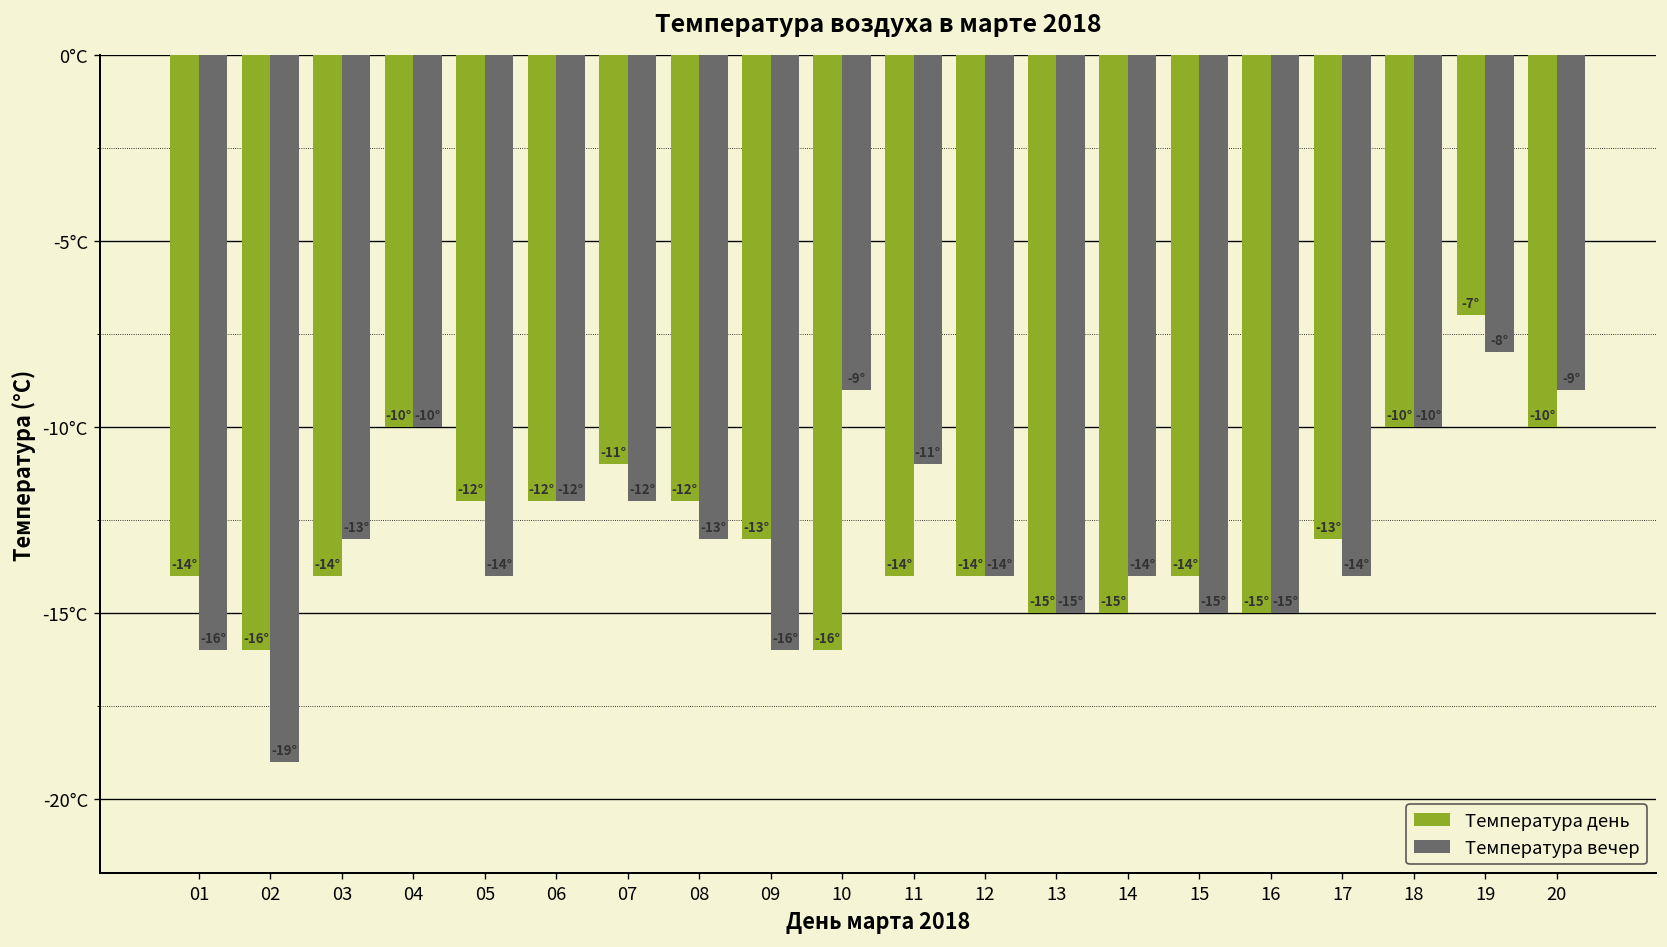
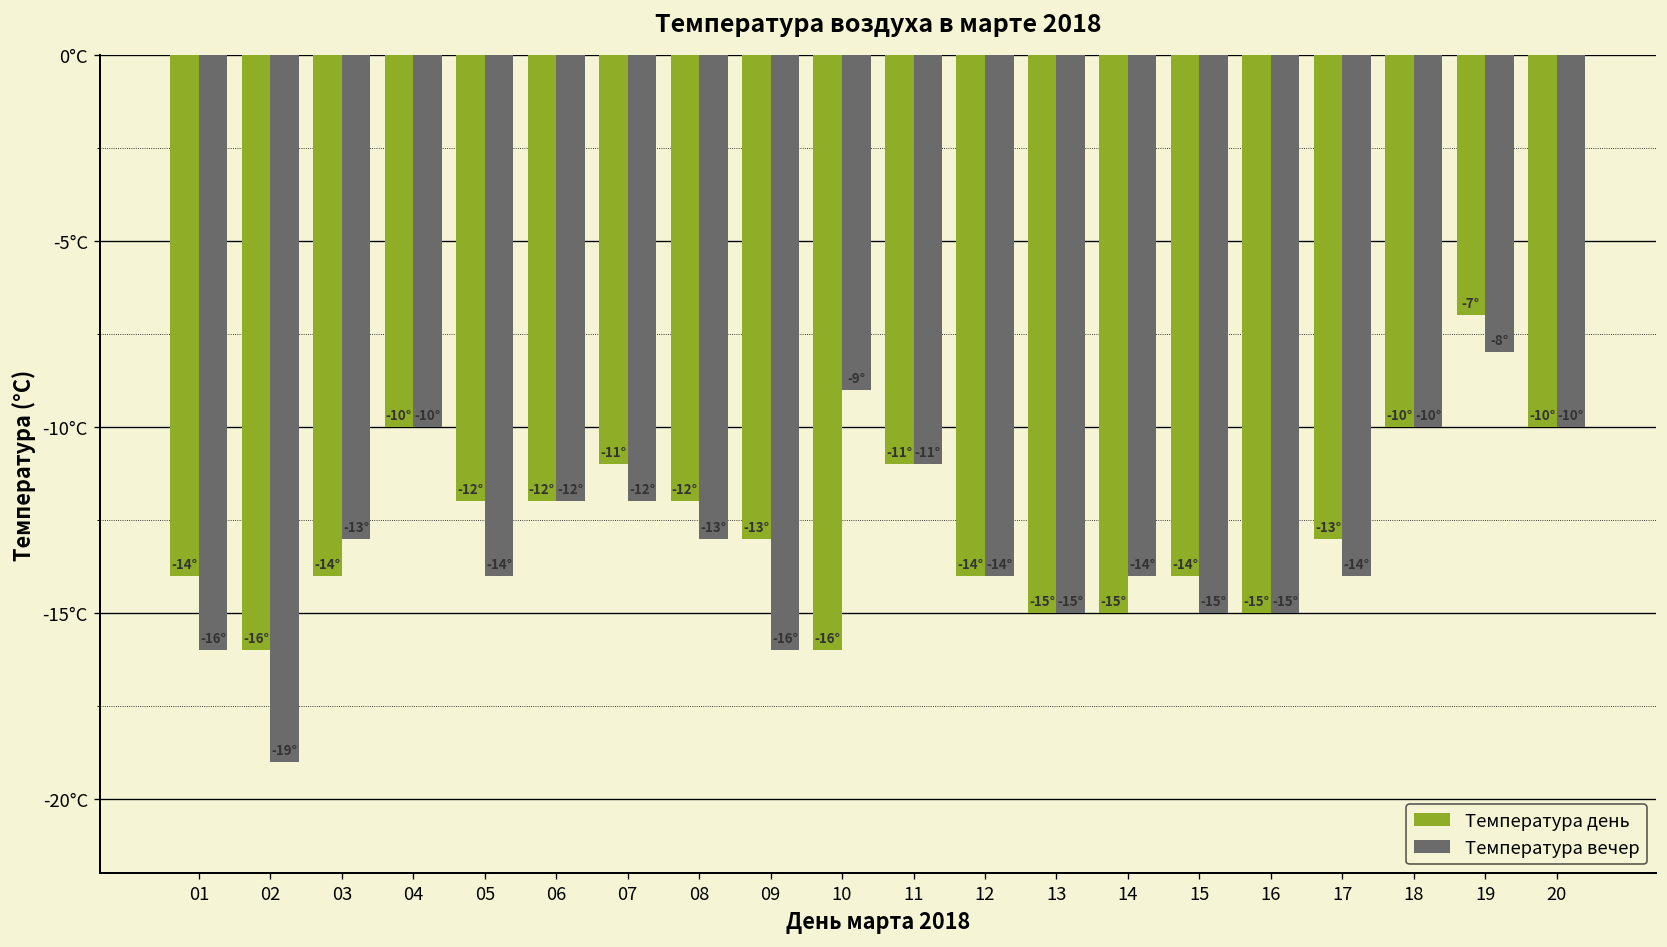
  {
    "Температура день": {
      "01": "-14°",
      "02": "-16°",
      "03": "-14°",
      "04": "-10°",
      "05": "-12°",
      "06": "-12°",
      "07": "-11°",
      "08": "-12°",
      "09": "-13°",
      "10": "-16°",
-     "11": "-14°",
+     "11": "-11°",
      "12": "-14°",
      "13": "-15°",
      "14": "-15°",
      "15": "-14°",
      "16": "-15°",
      "17": "-13°",
      "18": "-10°",
      "19": "-7°",
      "20": "-10°"
    },
    "Температура вечер": {
      "01": "-16°",
      "02": "-19°",
      "03": "-13°",
      "04": "-10°",
      "05": "-14°",
      "06": "-12°",
      "07": "-12°",
      "08": "-13°",
      "09": "-16°",
      "10": "-9°",
      "11": "-11°",
      "12": "-14°",
      "13": "-15°",
      "14": "-14°",
      "15": "-15°",
      "16": "-15°",
      "17": "-14°",
      "18": "-10°",
      "19": "-8°",
-     "20": "-9°"
+     "20": "-10°"
    }
  }
